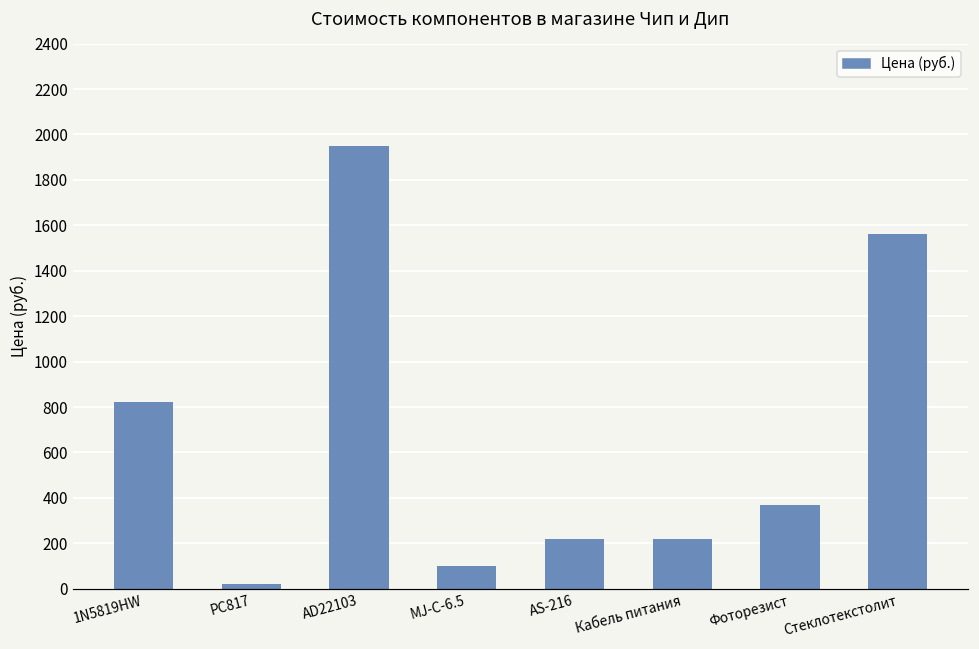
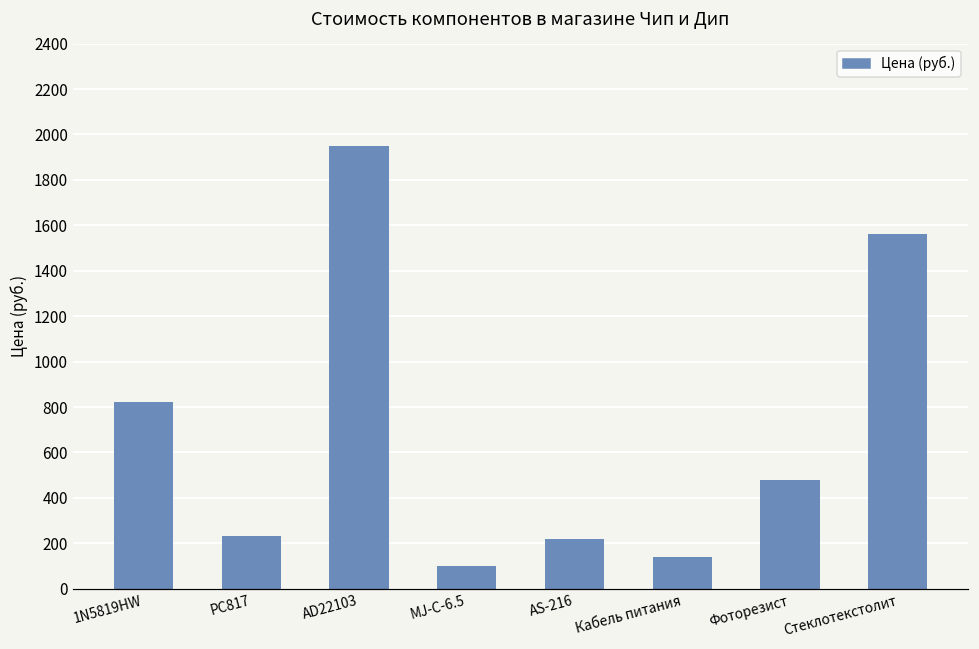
  {
    "1N5819HW": 820,
-   "PC817": 20,
+   "PC817": 230,
    "AD22103": 1950,
    "MJ-C-6.5": 100,
    "AS-216": 220,
-   "Кабель питания": 220,
-   "Фоторезист": 370,
+   "Кабель питания": 140,
+   "Фоторезист": 480,
    "Стеклотекстолит": 1560
  }
